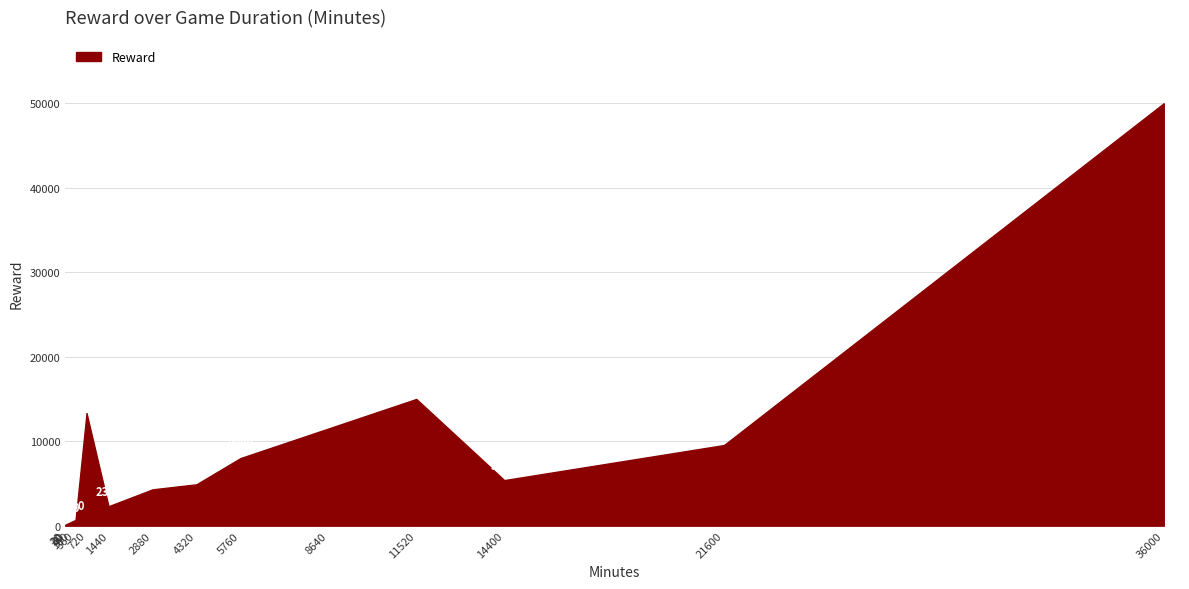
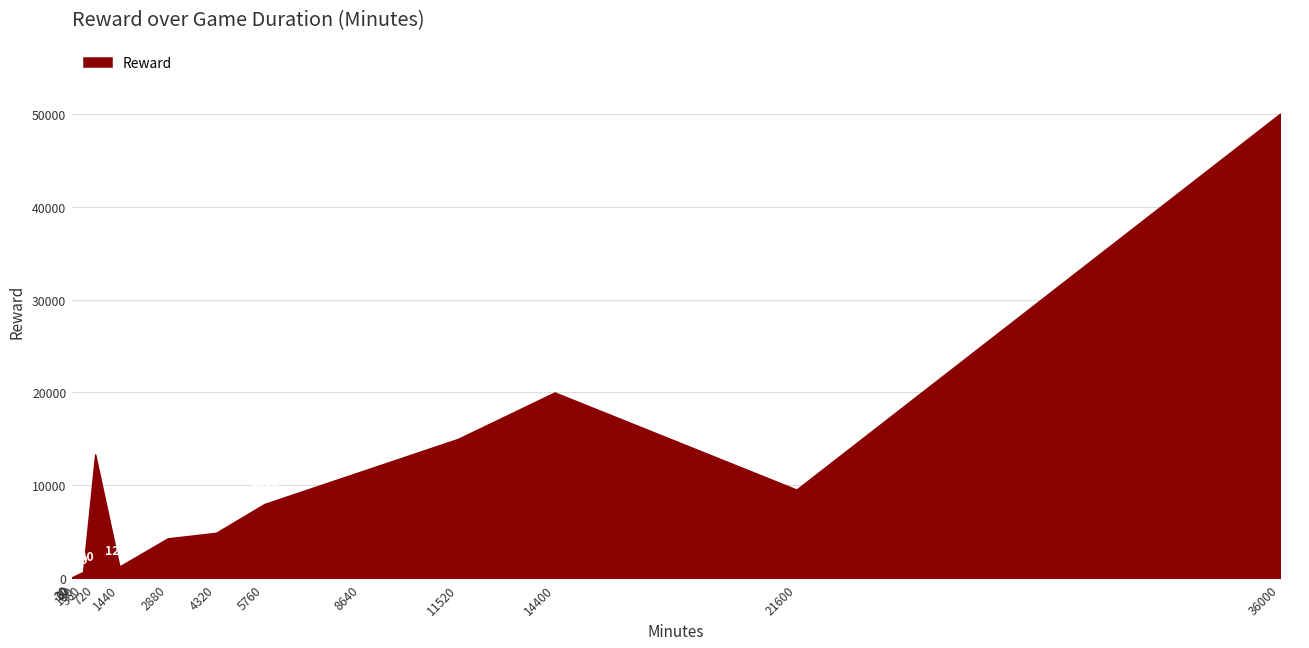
  {
    "20": 0,
    "30": 0,
    "60": 0,
    "180": 0,
    "360": 1000,
    "720": 13000,
-   "1440": 2000,
+   "1440": 1000,
    "2880": 4000,
    "4320": 5000,
    "5760": 8000,
    "8640": 12000,
    "11520": 15000,
-   "14400": 5000,
+   "14400": 20000,
    "21600": 10000,
    "36000": 50000
  }
